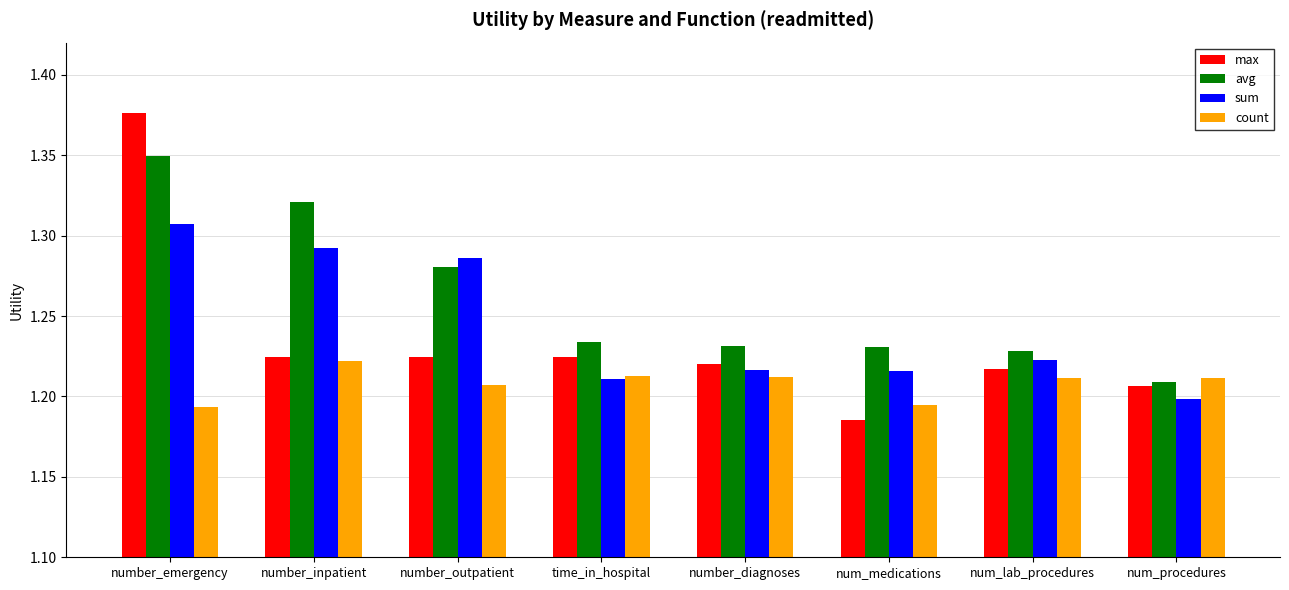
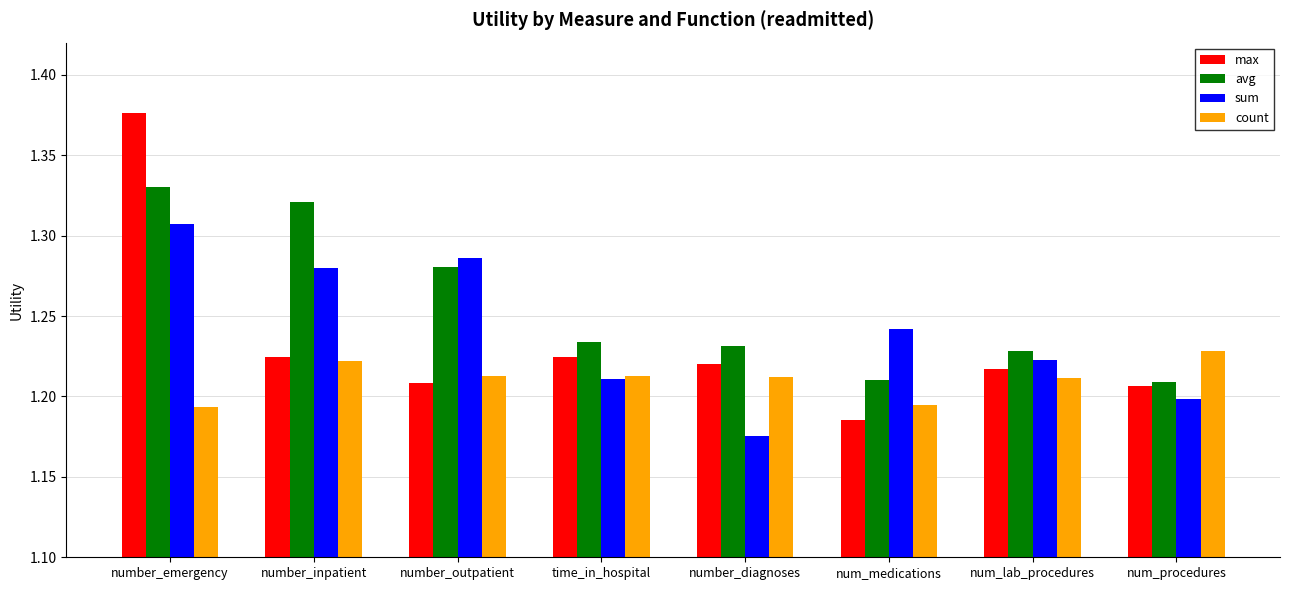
  {
    "max": {
      "number_emergency": 1.376,
      "number_inpatient": 1.225,
-     "number_outpatient": 1.225,
+     "number_outpatient": 1.209,
      "time_in_hospital": 1.225,
      "number_diagnoses": 1.220,
      "num_medications": 1.185,
      "num_lab_procedures": 1.217,
      "num_procedures": 1.207
    },
    "avg": {
-     "number_emergency": 1.349,
+     "number_emergency": 1.330,
      "number_inpatient": 1.321,
      "number_outpatient": 1.280,
      "time_in_hospital": 1.234,
      "number_diagnoses": 1.231,
-     "num_medications": 1.231,
+     "num_medications": 1.210,
      "num_lab_procedures": 1.228,
      "num_procedures": 1.209
    },
    "sum": {
      "number_emergency": 1.307,
-     "number_inpatient": 1.292,
+     "number_inpatient": 1.280,
      "number_outpatient": 1.286,
      "time_in_hospital": 1.211,
-     "number_diagnoses": 1.217,
-     "num_medications": 1.216,
+     "number_diagnoses": 1.176,
+     "num_medications": 1.242,
      "num_lab_procedures": 1.222,
      "num_procedures": 1.198
    },
    "count": {
      "number_emergency": 1.194,
      "number_inpatient": 1.222,
-     "number_outpatient": 1.207,
+     "number_outpatient": 1.213,
      "time_in_hospital": 1.213,
      "number_diagnoses": 1.212,
      "num_medications": 1.195,
      "num_lab_procedures": 1.211,
-     "num_procedures": 1.211
+     "num_procedures": 1.228
    }
  }
